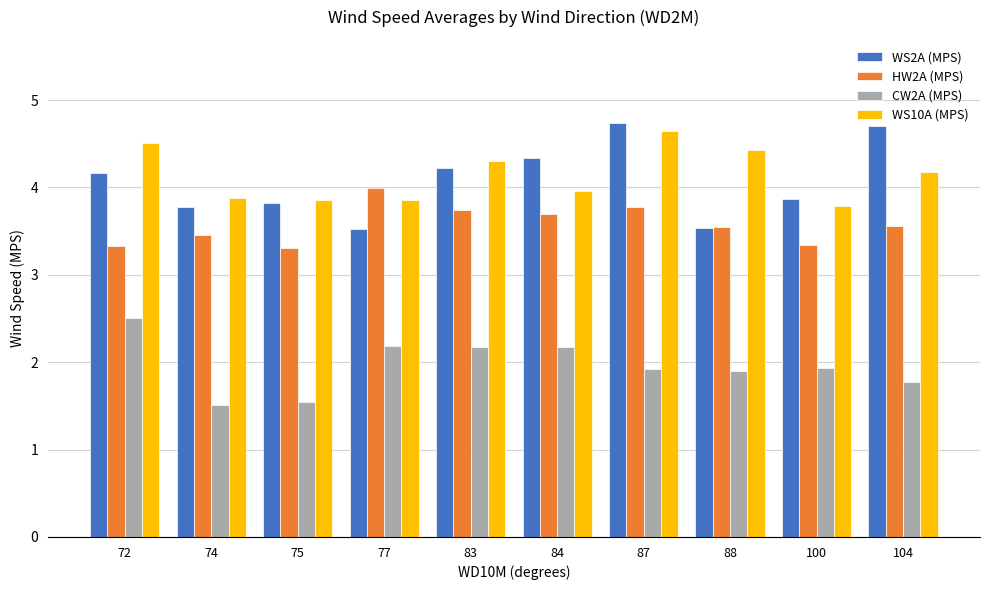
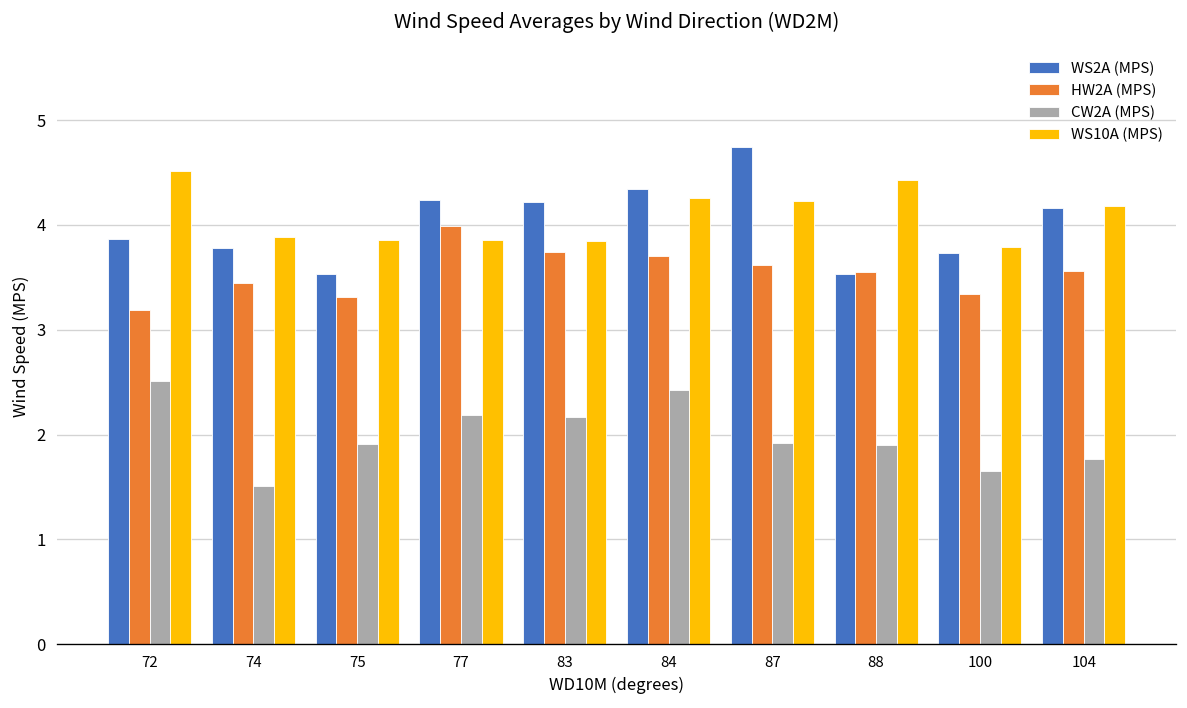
  {
    "WS2A (MPS)": {
-     "72": 4.2,
+     "72": 3.9,
      "74": 3.8,
-     "75": 3.8,
-     "77": 3.5,
+     "75": 3.5,
+     "77": 4.2,
      "83": 4.2,
      "84": 4.3,
      "87": 4.7,
      "88": 3.5,
-     "100": 3.9,
-     "104": 4.7
+     "100": 3.7,
+     "104": 4.2
    },
    "HW2A (MPS)": {
-     "72": 3.3,
+     "72": 3.2,
      "74": 3.5,
      "75": 3.3,
      "77": 4.0,
      "83": 3.7,
      "84": 3.7,
-     "87": 3.8,
+     "87": 3.6,
      "88": 3.6,
      "100": 3.3,
      "104": 3.6
    },
    "CW2A (MPS)": {
      "72": 2.5,
      "74": 1.5,
-     "75": 1.6,
+     "75": 1.9,
      "77": 2.2,
      "83": 2.2,
-     "84": 2.2,
+     "84": 2.4,
      "87": 1.9,
      "88": 1.9,
-     "100": 1.9,
+     "100": 1.7,
      "104": 1.8
    },
    "WS10A (MPS)": {
      "72": 4.5,
      "74": 3.9,
      "75": 3.9,
      "77": 3.9,
-     "83": 4.3,
-     "84": 4.0,
-     "87": 4.6,
+     "83": 3.9,
+     "84": 4.3,
+     "87": 4.2,
      "88": 4.4,
      "100": 3.8,
      "104": 4.2
    }
  }
